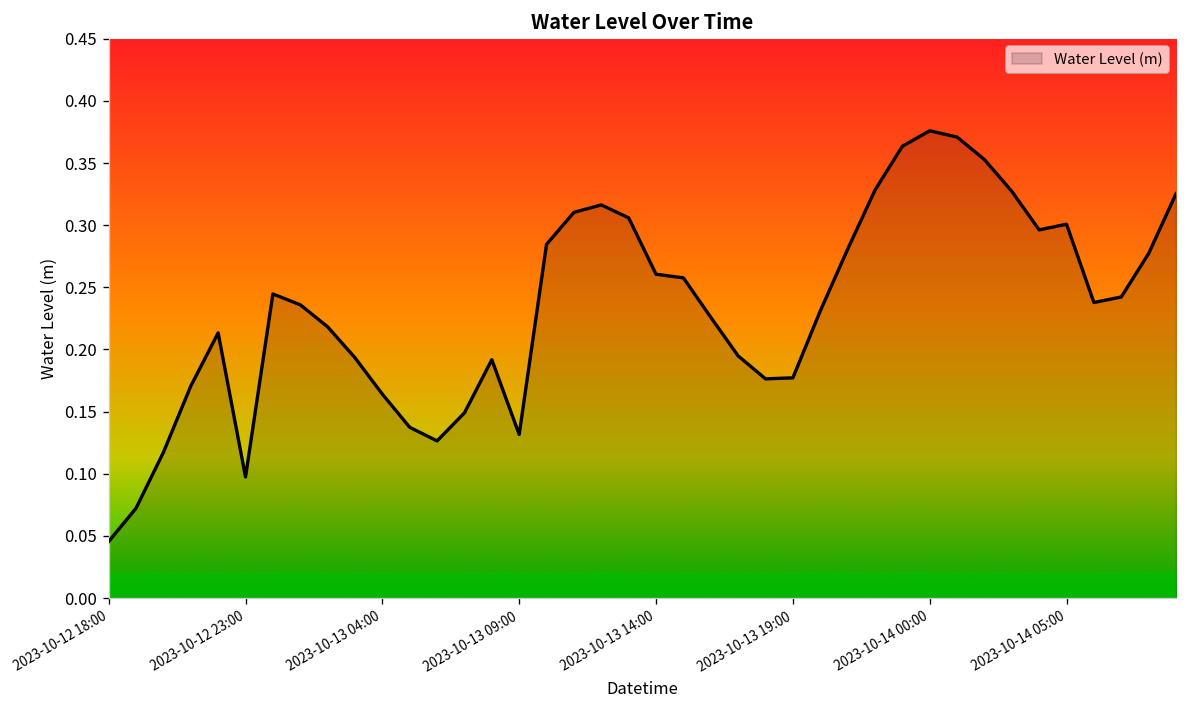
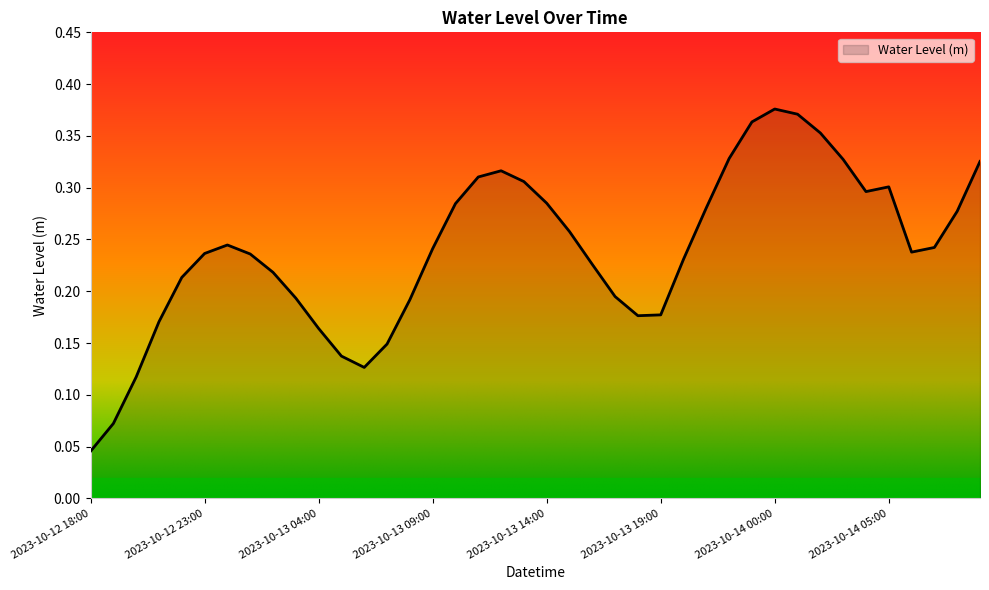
  {
    "2023-10-12 18:00": 0.045,
-   "2023-10-12 23:00": 0.097,
+   "2023-10-12 23:00": 0.236,
    "2023-10-13 04:00": 0.164,
-   "2023-10-13 09:00": 0.132,
-   "2023-10-13 14:00": 0.261,
+   "2023-10-13 09:00": 0.241,
+   "2023-10-13 14:00": 0.285,
    "2023-10-13 19:00": 0.177,
    "2023-10-14 00:00": 0.376,
    "2023-10-14 05:00": 0.301
  }
